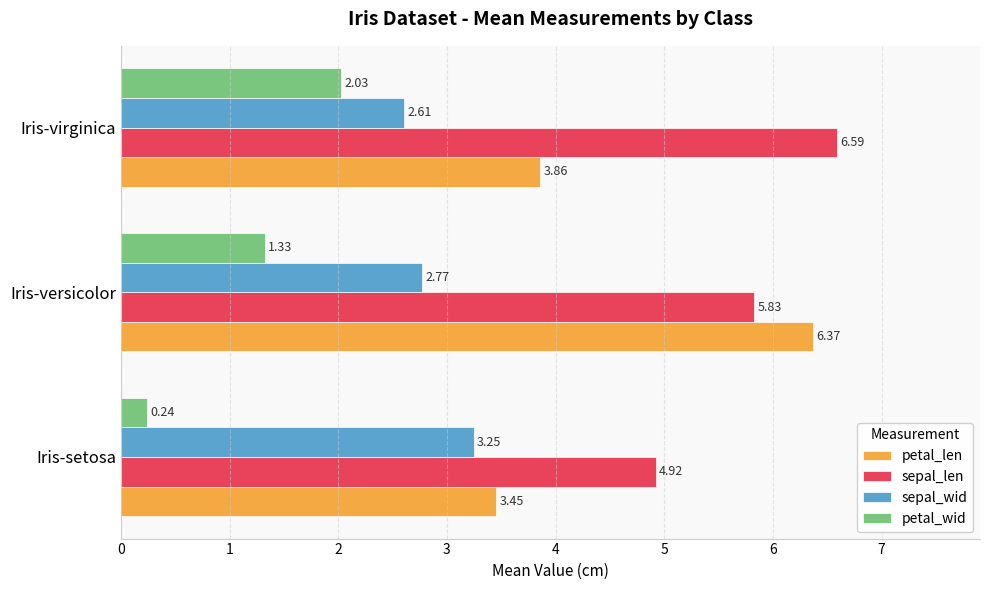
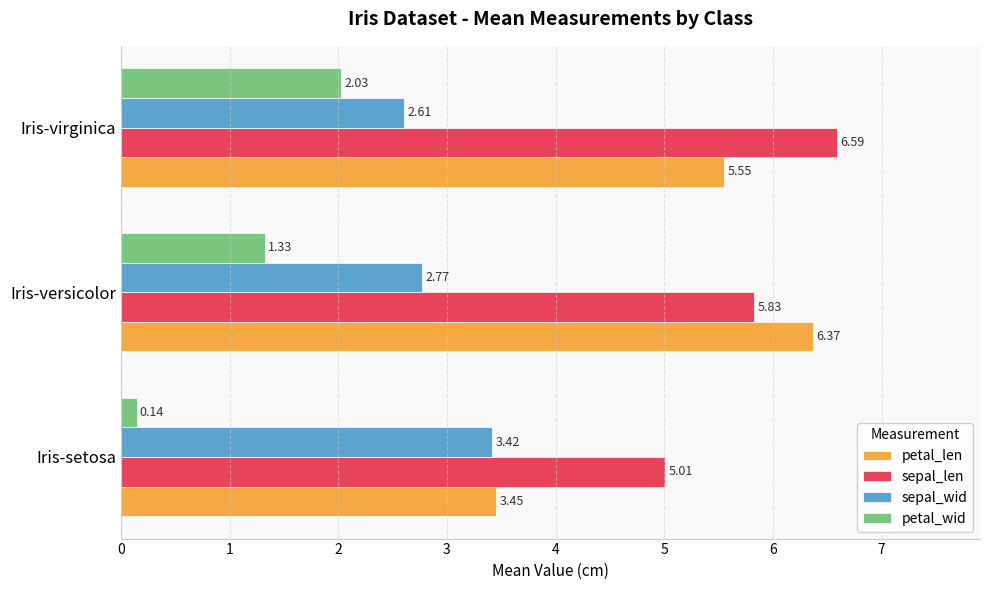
  {
    "petal_len": {
-     "Iris-virginica": 3.86,
+     "Iris-virginica": 5.55,
      "Iris-versicolor": 6.37,
      "Iris-setosa": 3.45
    },
    "sepal_len": {
      "Iris-virginica": 6.59,
      "Iris-versicolor": 5.83,
-     "Iris-setosa": 4.92
+     "Iris-setosa": 5.01
    },
    "sepal_wid": {
      "Iris-virginica": 2.61,
      "Iris-versicolor": 2.77,
-     "Iris-setosa": 3.25
+     "Iris-setosa": 3.42
    },
    "petal_wid": {
      "Iris-virginica": 2.03,
      "Iris-versicolor": 1.33,
-     "Iris-setosa": 0.24
+     "Iris-setosa": 0.14
    }
  }
